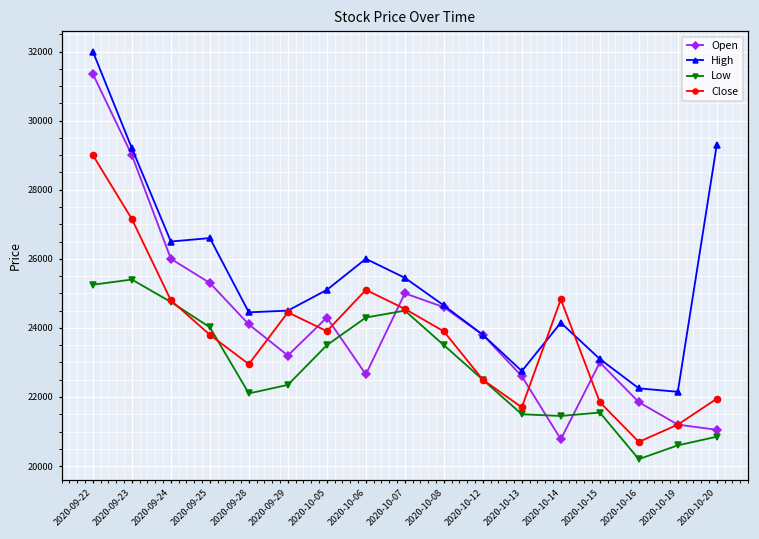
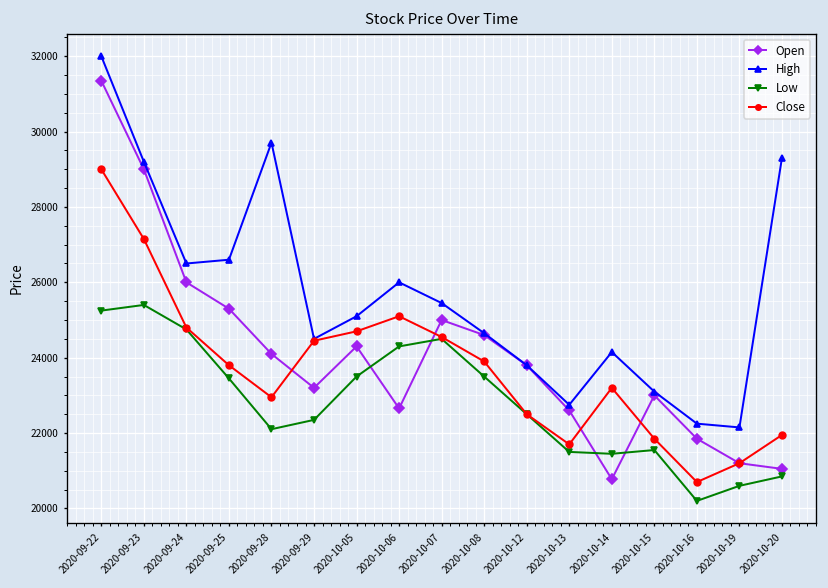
  {
    "Open": {
      "2020-09-22": 31400,
      "2020-09-23": 29000,
      "2020-09-24": 26000,
      "2020-09-25": 25300,
      "2020-09-28": 24100,
      "2020-09-29": 23200,
      "2020-10-05": 24300,
      "2020-10-06": 22700,
      "2020-10-07": 25000,
      "2020-10-13": 22600,
      "2020-10-14": 20800,
      "2020-10-15": 23000,
      "2020-10-16": 21900,
      "2020-10-20": 21100
    },
    "High": {
      "2020-09-22": 32000,
      "2020-09-23": 29200,
      "2020-09-24": 26500,
      "2020-09-25": 26600,
-     "2020-09-28": 24500,
+     "2020-09-28": 29700,
      "2020-10-05": 25100,
      "2020-10-06": 26000,
      "2020-10-07": 25500,
      "2020-10-13": 22800,
      "2020-10-14": 24200,
      "2020-10-15": 23100,
      "2020-10-16": 22300,
      "2020-10-19": 22200,
      "2020-10-20": 29300
    },
    "Low": {
      "2020-09-22": 25300,
      "2020-09-23": 25400,
-     "2020-09-25": 24000,
+     "2020-09-25": 23500,
      "2020-09-28": 22100,
      "2020-09-29": 22400,
      "2020-10-05": 23500,
      "2020-10-06": 24300,
      "2020-10-08": 23500,
      "2020-10-13": 21500,
      "2020-10-14": 21500,
      "2020-10-15": 21600,
      "2020-10-16": 20200,
      "2020-10-19": 20600,
      "2020-10-20": 20900
    },
    "Close": {
      "2020-09-22": 29000,
      "2020-09-23": 27200,
      "2020-09-25": 23800,
      "2020-09-28": 23000,
-     "2020-10-05": 23900,
+     "2020-10-05": 24700,
      "2020-10-06": 25100,
      "2020-10-08": 23900,
      "2020-10-13": 21700,
-     "2020-10-14": 24800,
+     "2020-10-14": 23200,
      "2020-10-15": 21900,
      "2020-10-16": 20700,
      "2020-10-20": 22000
    }
  }
